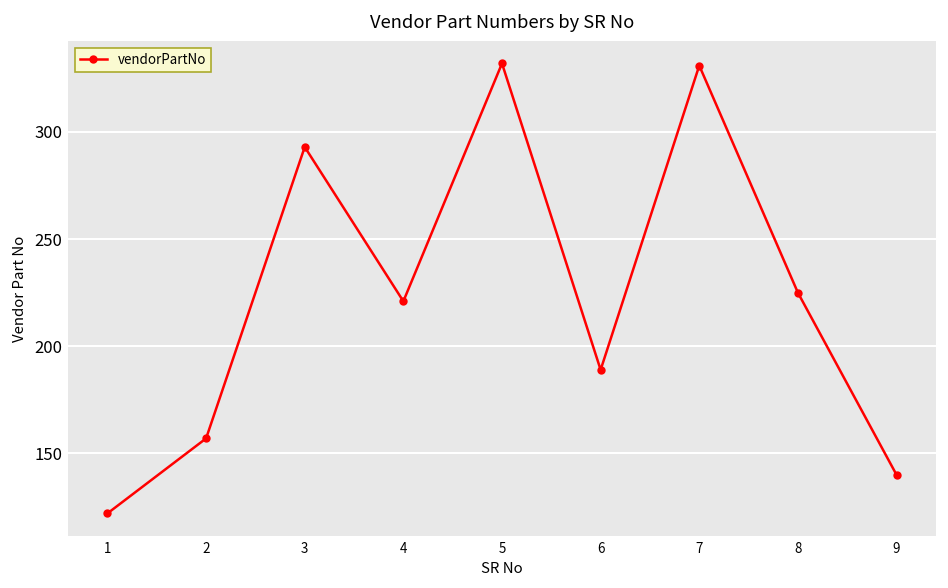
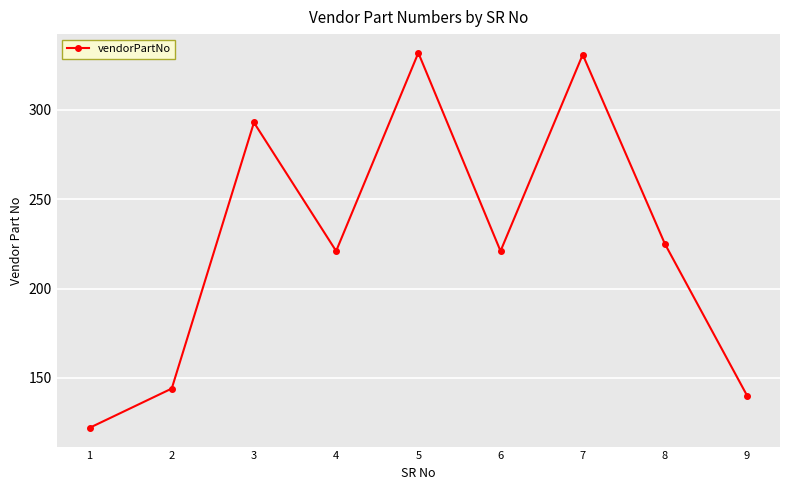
  {
    "1": 122,
-   "2": 157,
+   "2": 144,
    "3": 293,
    "4": 221,
    "5": 332,
-   "6": 189,
+   "6": 221,
    "7": 331,
    "8": 225,
    "9": 140
  }
